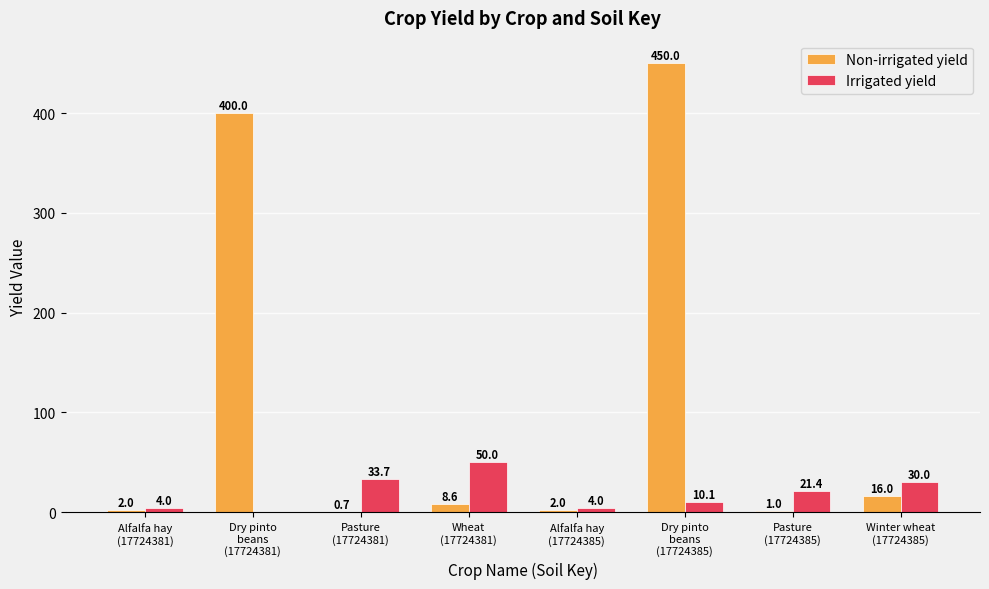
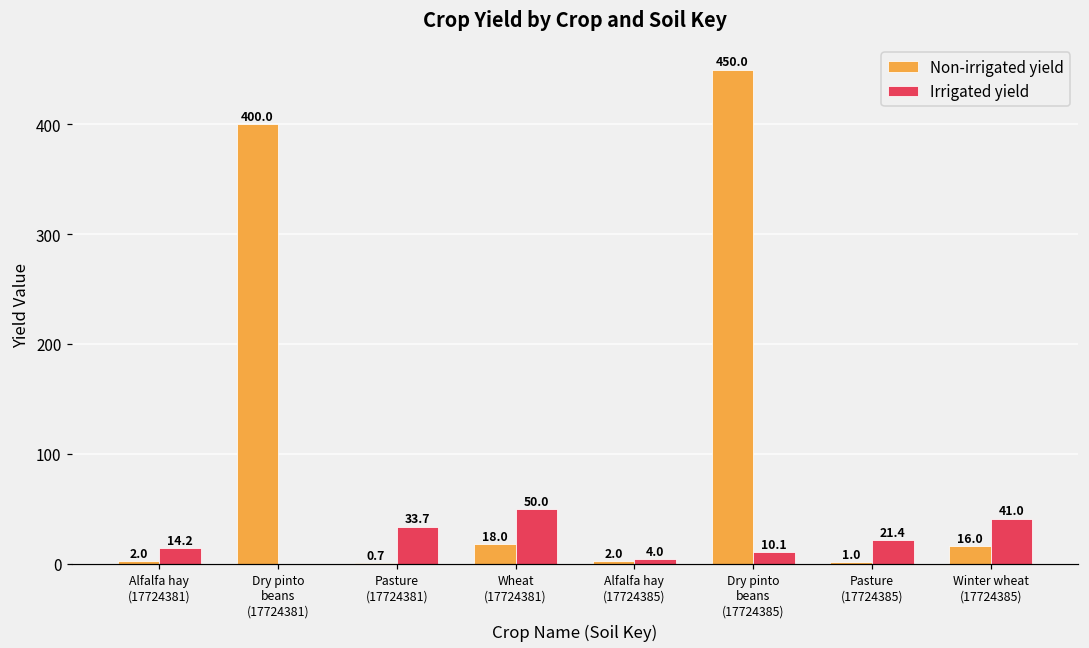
  {
    "Non-irrigated yield": {
      "Alfalfa hay (17724381)": 2.0,
      "Dry pinto beans (17724381)": 400.0,
      "Pasture (17724381)": 0.7,
-     "Wheat (17724381)": 8.6,
+     "Wheat (17724381)": 18.0,
      "Alfalfa hay (17724385)": 2.0,
      "Dry pinto beans (17724385)": 450.0,
      "Pasture (17724385)": 1.0,
      "Winter wheat (17724385)": 16.0
    },
    "Irrigated yield": {
-     "Alfalfa hay (17724381)": 4.0,
+     "Alfalfa hay (17724381)": 14.2,
      "Pasture (17724381)": 33.7,
      "Wheat (17724381)": 50.0,
      "Alfalfa hay (17724385)": 4.0,
      "Dry pinto beans (17724385)": 10.1,
      "Pasture (17724385)": 21.4,
-     "Winter wheat (17724385)": 30.0
+     "Winter wheat (17724385)": 41.0
    }
  }
